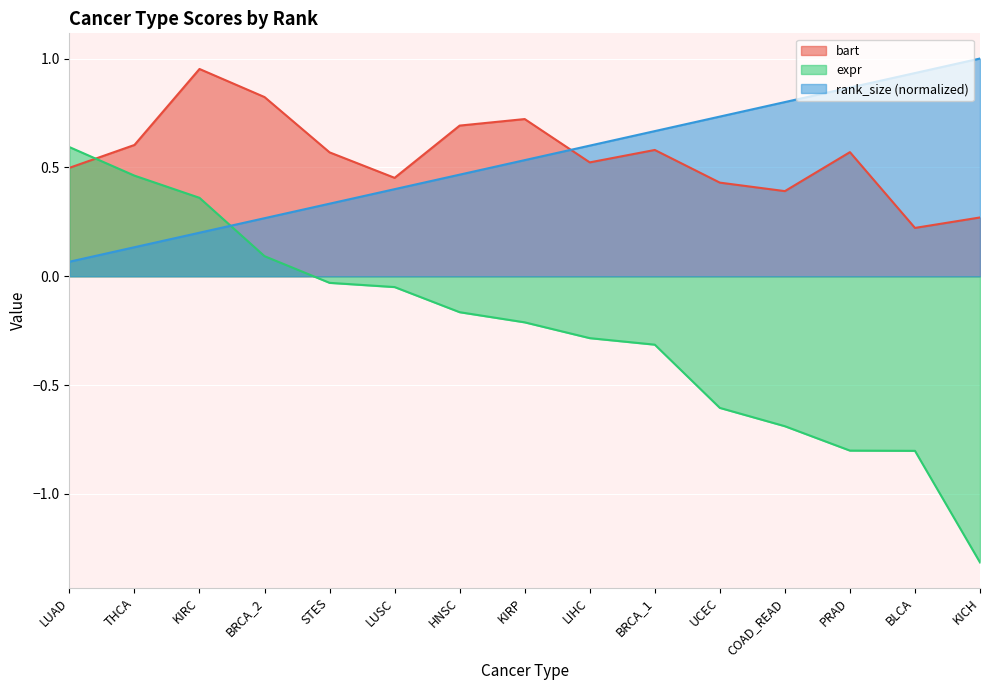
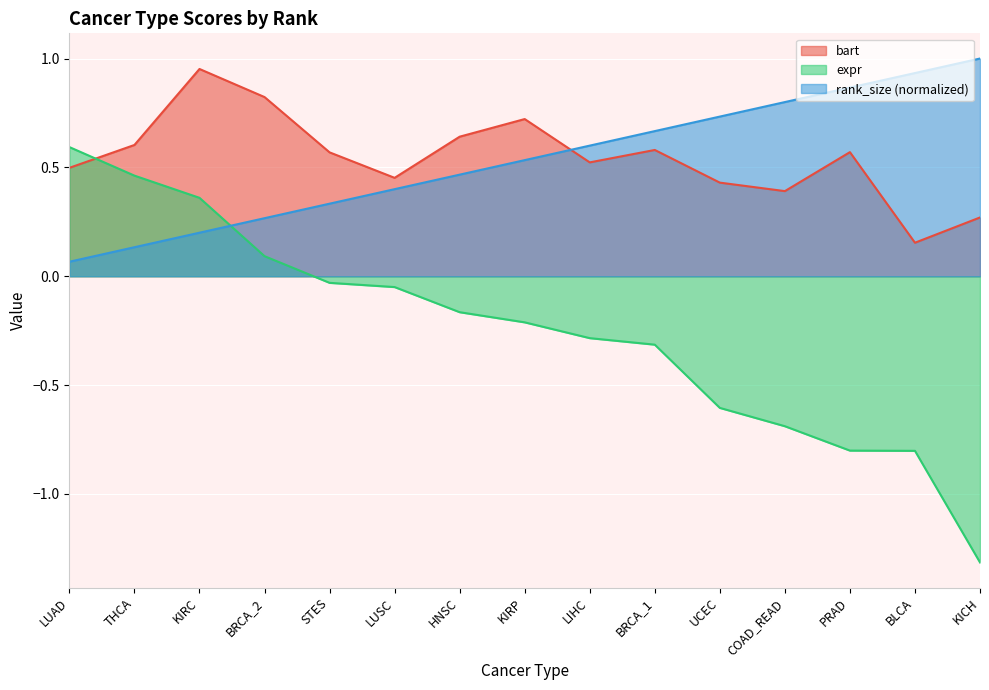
  {
    "bart": {
      "LUAD": 0.50,
      "THCA": 0.60,
      "KIRC": 0.95,
      "BRCA_2": 0.82,
      "STES": 0.57,
      "LUSC": 0.45,
-     "HNSC": 0.69,
+     "HNSC": 0.64,
      "KIRP": 0.72,
      "LIHC": 0.52,
      "BRCA_1": 0.58,
      "UCEC": 0.43,
      "COAD_READ": 0.39,
      "PRAD": 0.57,
-     "BLCA": 0.22,
+     "BLCA": 0.15,
      "KICH": 0.27
    },
    "rank_size (normalized)": {
      "LUAD": 0.07,
      "THCA": 0.13,
      "KIRC": 0.20,
      "BRCA_2": 0.27,
      "STES": 0.33,
      "LUSC": 0.40,
      "HNSC": 0.47,
      "KIRP": 0.53,
      "LIHC": 0.60,
      "BRCA_1": 0.67,
      "UCEC": 0.73,
      "COAD_READ": 0.80,
      "KICH": 1.00
    }
  }
